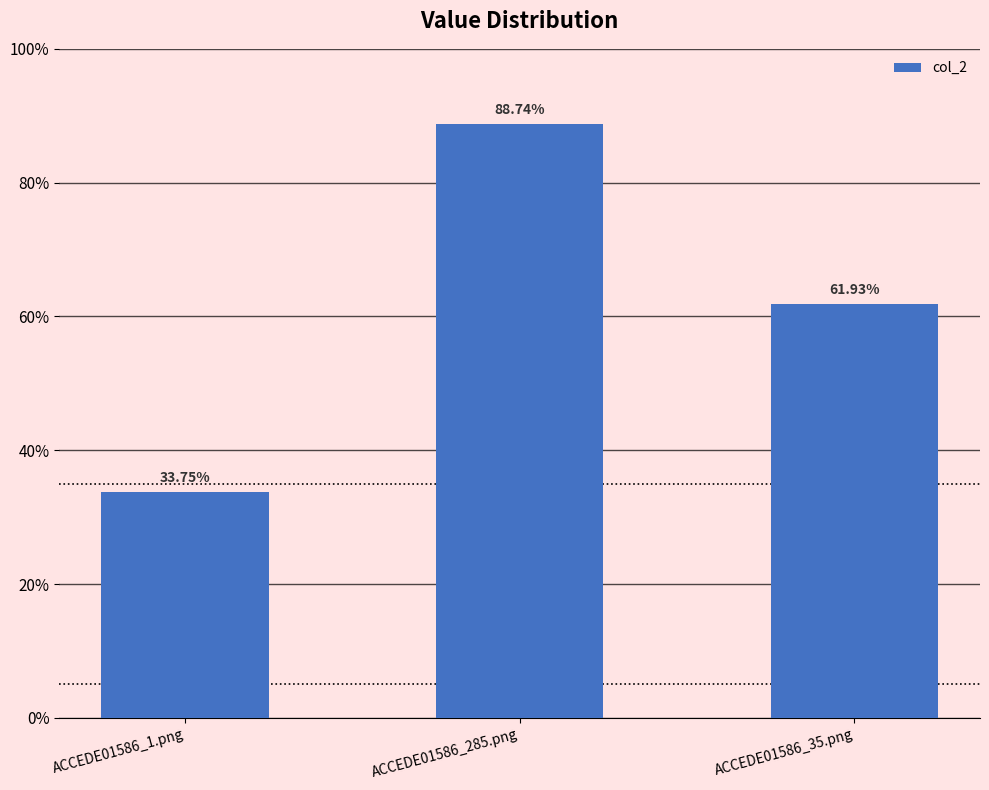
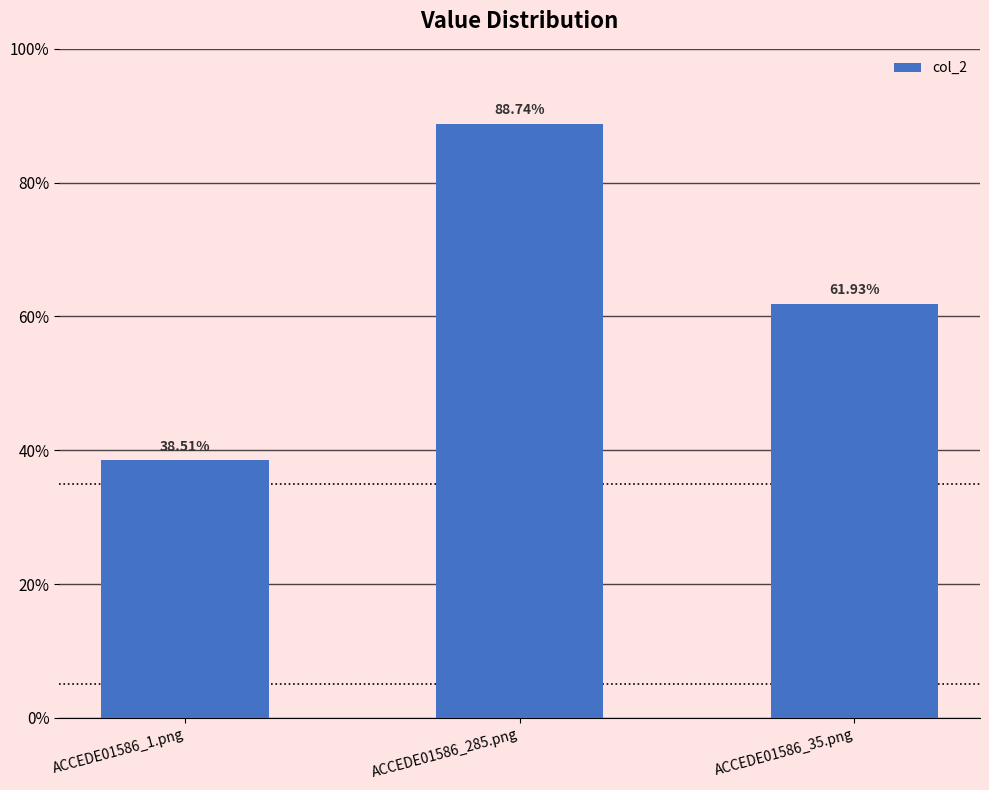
  {
-   "ACCEDE01586_1.png": "33.75%",
+   "ACCEDE01586_1.png": "38.51%",
    "ACCEDE01586_285.png": "88.74%",
    "ACCEDE01586_35.png": "61.93%"
  }
